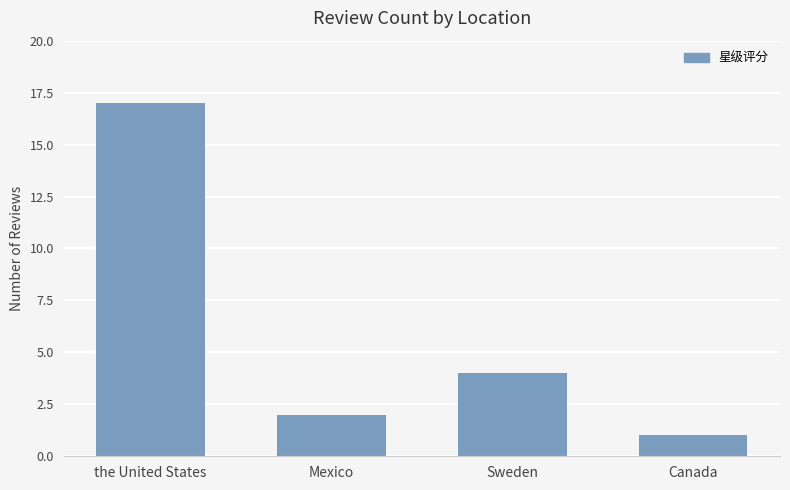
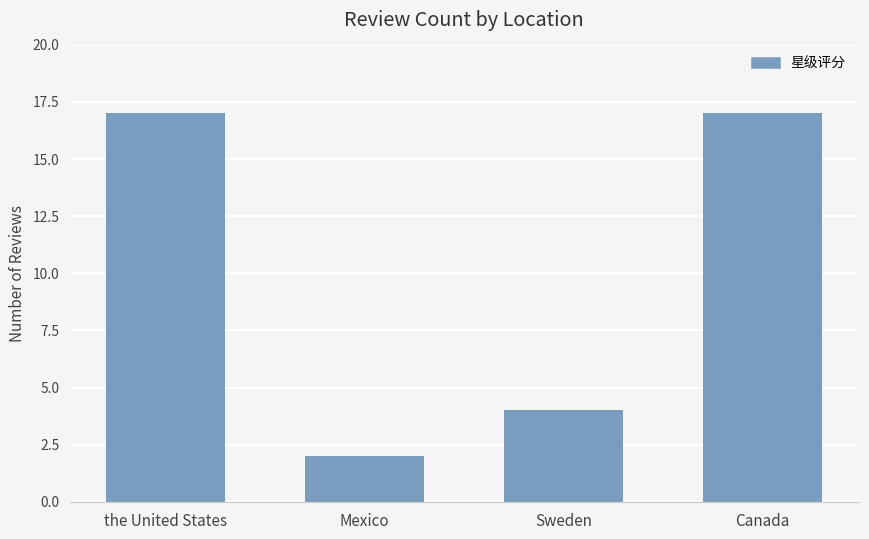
  {
    "the United States": 17,
    "Mexico": 2,
    "Sweden": 4,
-   "Canada": 1
+   "Canada": 17
  }
